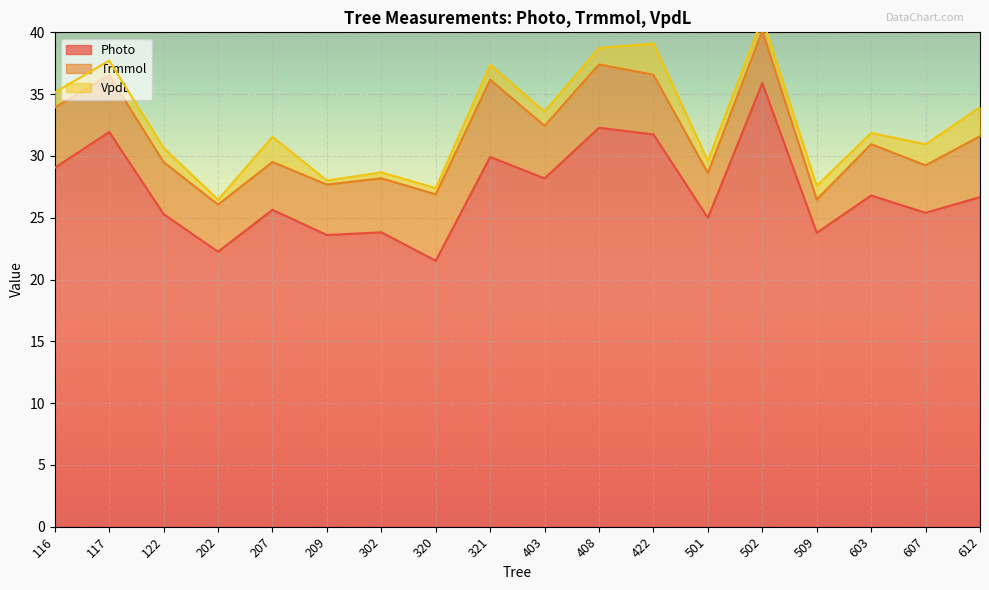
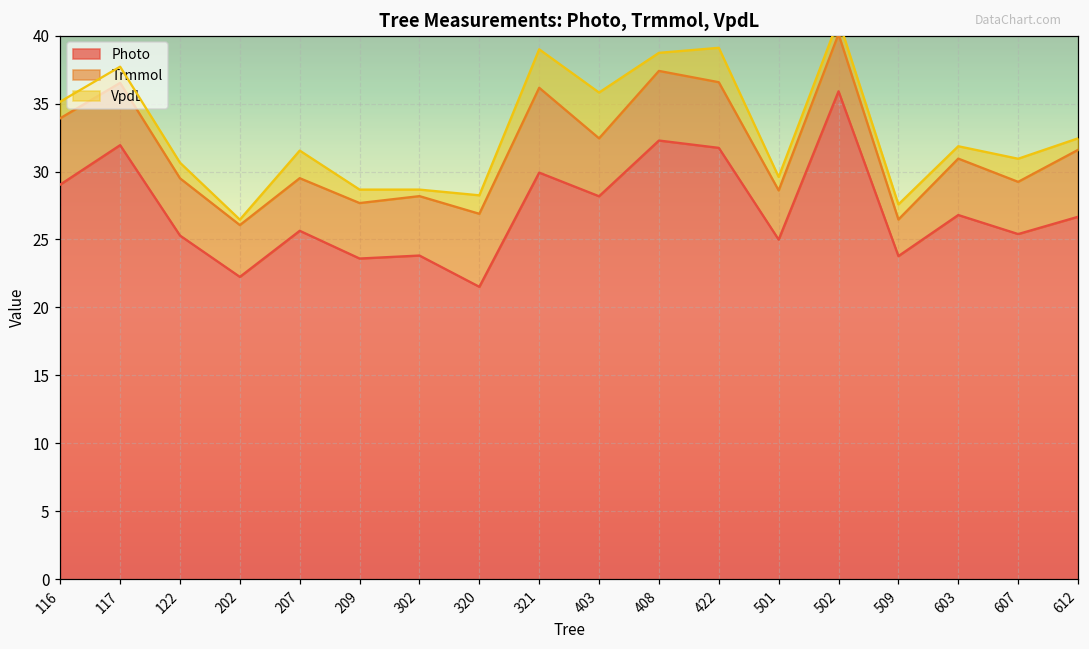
  {
    "VpdL": {
      "116": 1.2,
      "122": 1.1,
      "202": 0.4,
      "207": 2.0,
-     "209": 0.3,
+     "209": 1.0,
      "302": 0.5,
-     "320": 0.5,
-     "321": 1.2,
-     "403": 1.1,
+     "320": 1.4,
+     "321": 2.8,
+     "403": 3.4,
      "408": 1.3,
      "422": 2.5,
      "501": 1.0,
      "509": 1.1,
      "603": 0.9,
      "607": 1.7,
-     "612": 2.4
+     "612": 0.9
    }
  }
